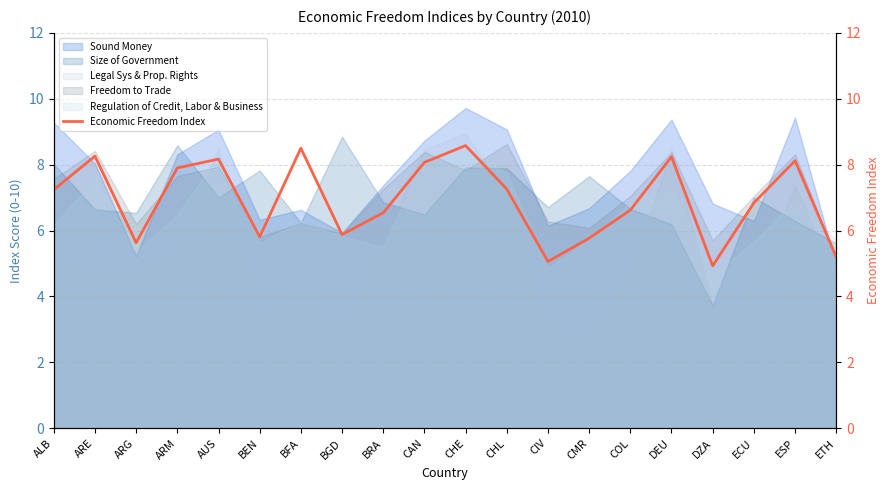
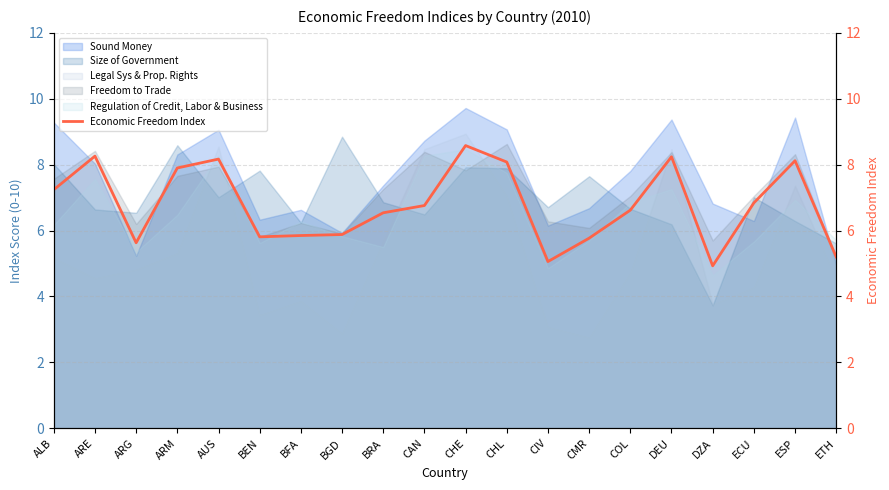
  {
    "Economic Freedom Index": {
      "ALB": 7.2,
      "ARE": 8.3,
      "ARG": 5.6,
      "ARM": 7.9,
      "AUS": 8.2,
      "BEN": 5.8,
-     "BFA": 8.5,
+     "BFA": 5.9,
      "BGD": 5.9,
      "BRA": 6.5,
-     "CAN": 8.1,
+     "CAN": 6.8,
      "CHE": 8.6,
-     "CHL": 7.3,
+     "CHL": 8.1,
      "CIV": 5.1,
      "CMR": 5.8,
      "COL": 6.6,
      "DEU": 8.2,
      "DZA": 4.9,
      "ECU": 6.8,
      "ESP": 8.1,
      "ETH": 5.2
    }
  }
